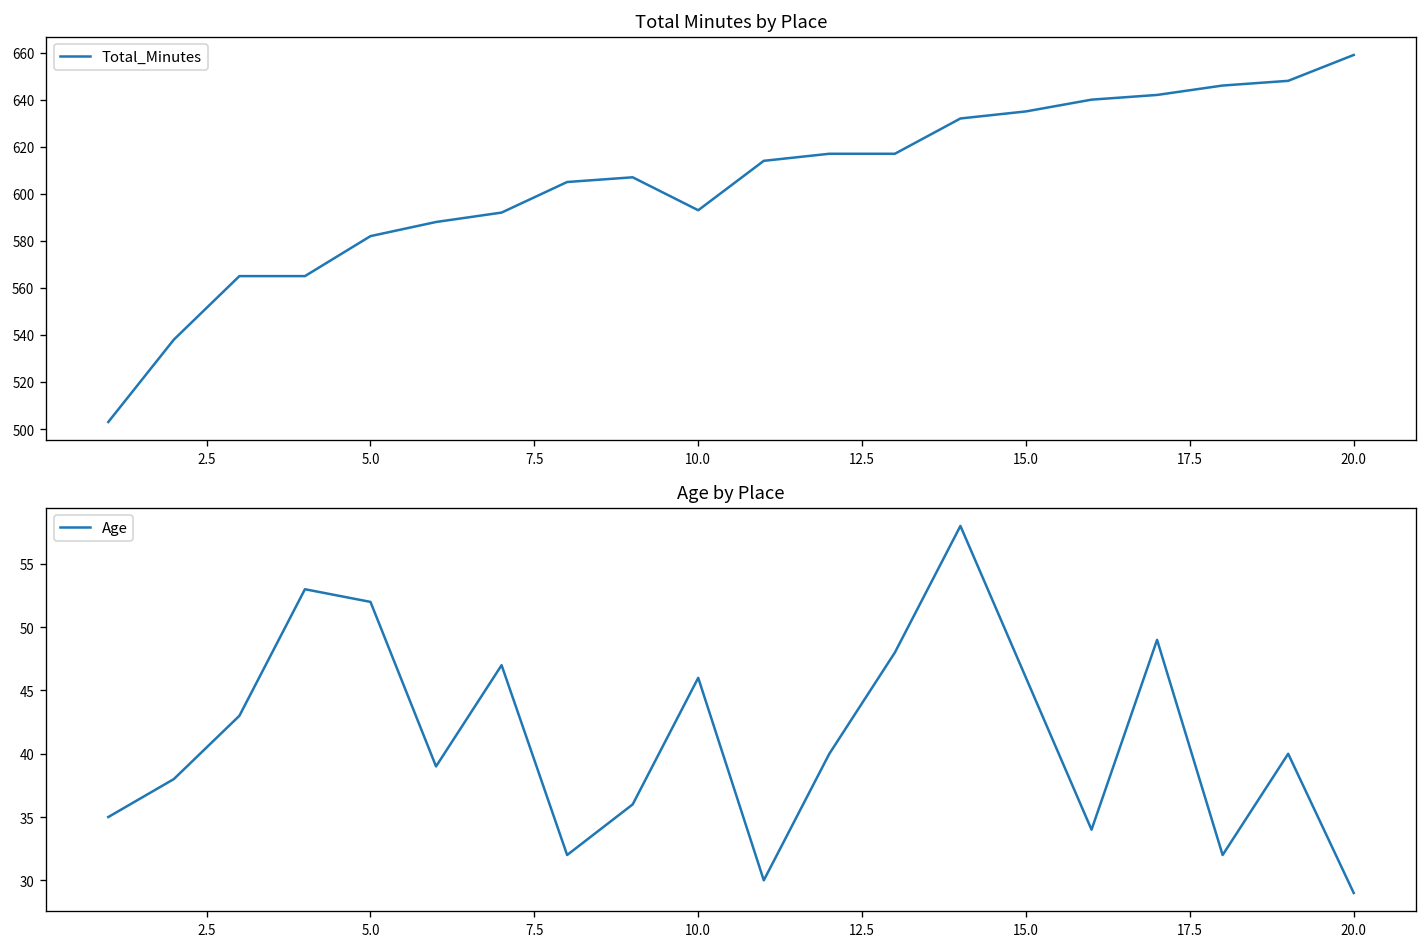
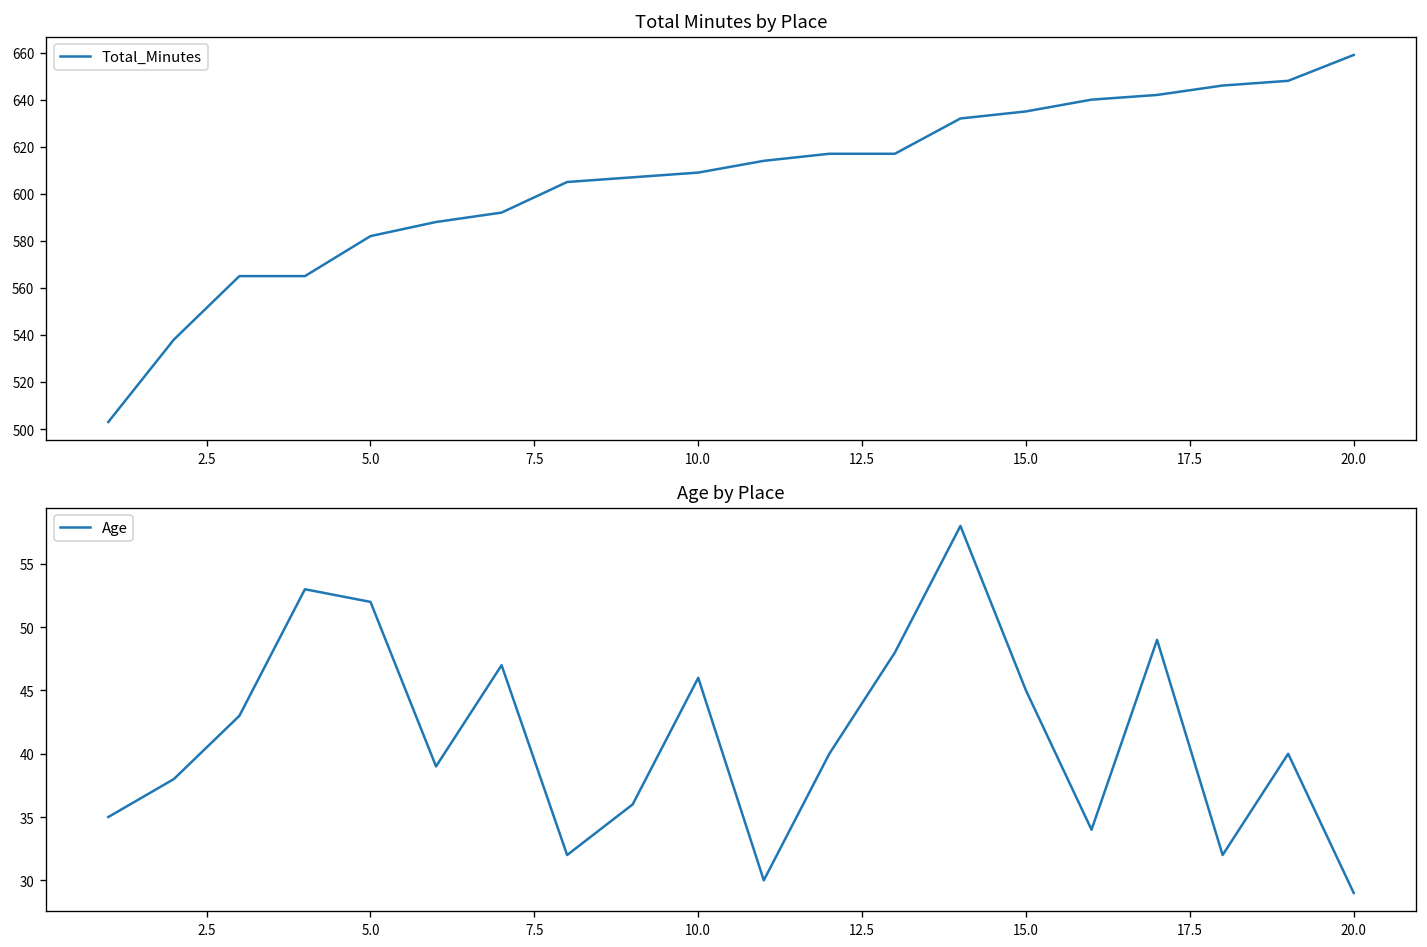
  {
    "Total Minutes by Place": {
      "5.0": 582,
-     "10.0": 593,
+     "10.0": 609,
      "15.0": 635,
      "20.0": 659
    },
    "Age by Place": {
      "5.0": 52,
      "10.0": 46,
-     "15.0": 46,
+     "15.0": 45,
      "20.0": 29
    }
  }
